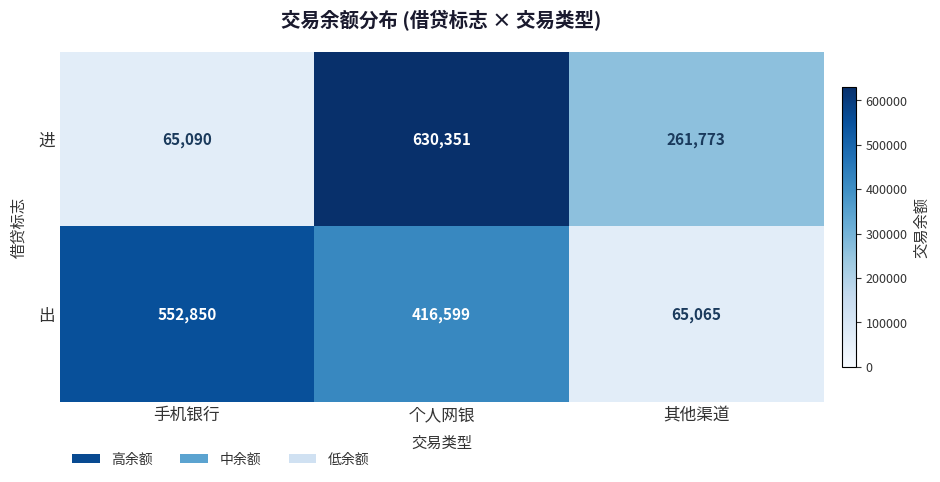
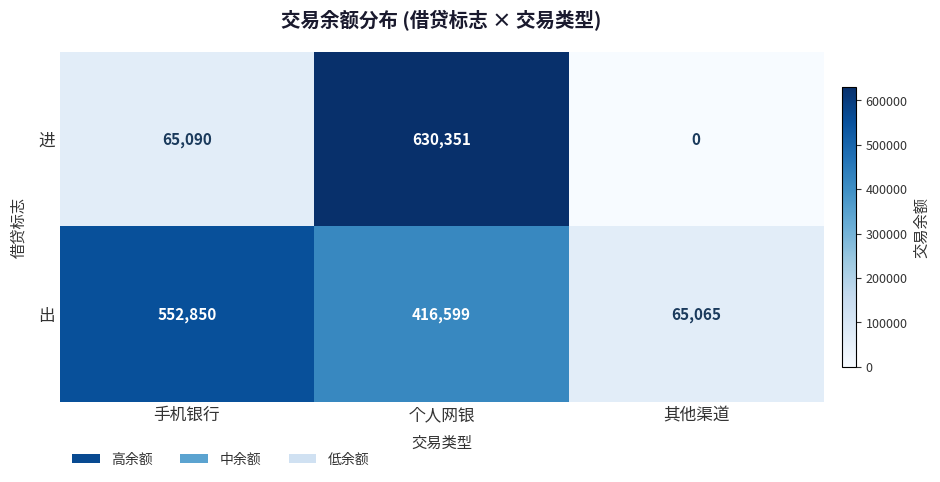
  {
    "进": {
      "手机银行": "65,090",
      "个人网银": "630,351",
-     "其他渠道": "261,773"
+     "其他渠道": "0"
    },
    "出": {
      "手机银行": "552,850",
      "个人网银": "416,599",
      "其他渠道": "65,065"
    }
  }
